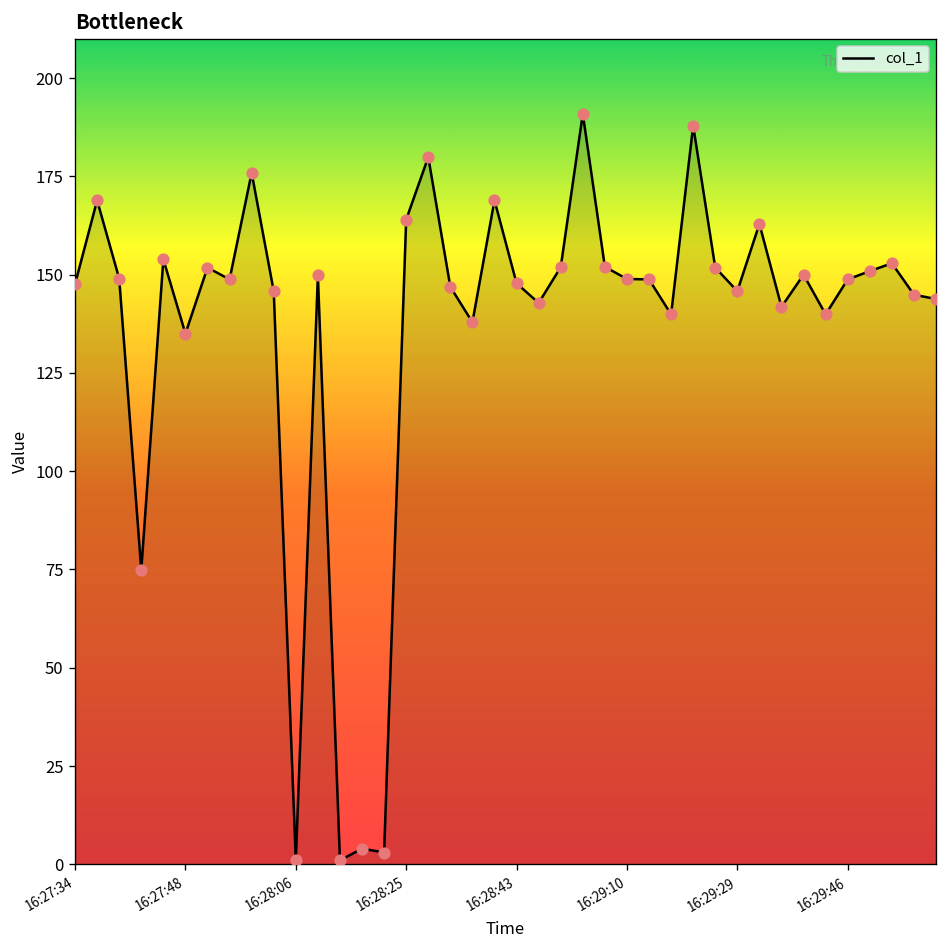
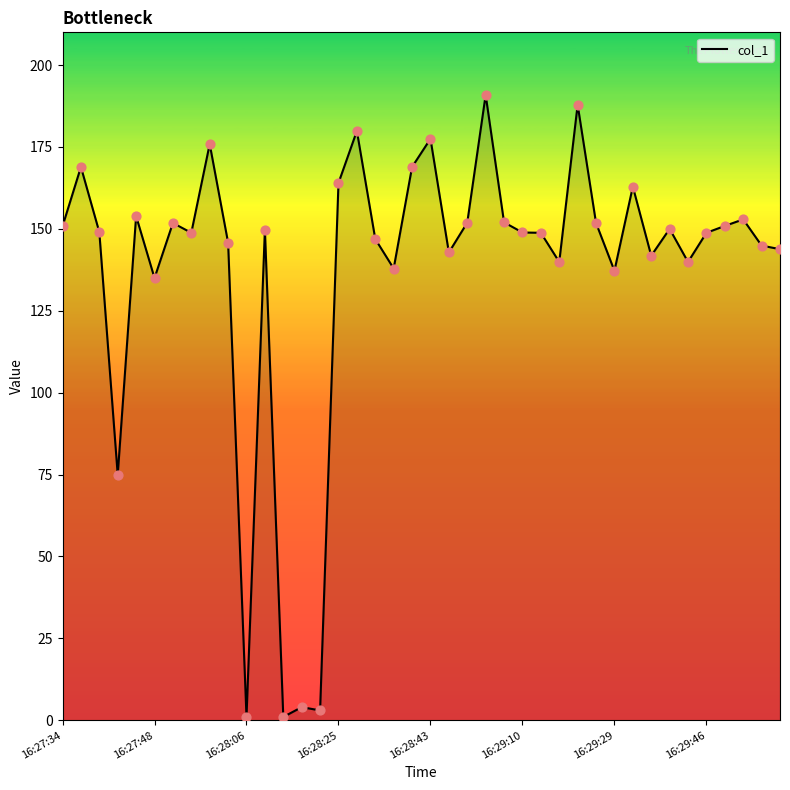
  {
-   "16:27:34": 148,
+   "16:27:34": 151,
    "16:27:48": 135,
    "16:28:06": 1,
    "16:28:25": 164,
-   "16:28:43": 148,
+   "16:28:43": 178,
    "16:29:10": 149,
-   "16:29:29": 146,
+   "16:29:29": 137,
    "16:29:46": 149
  }
